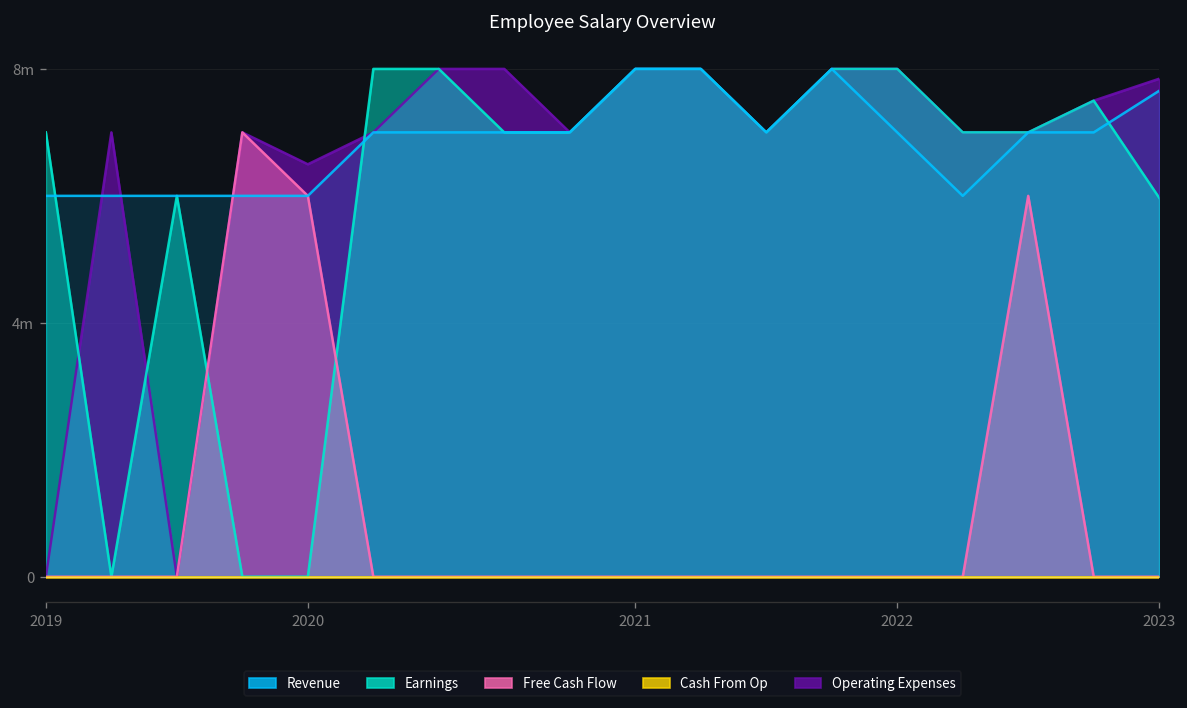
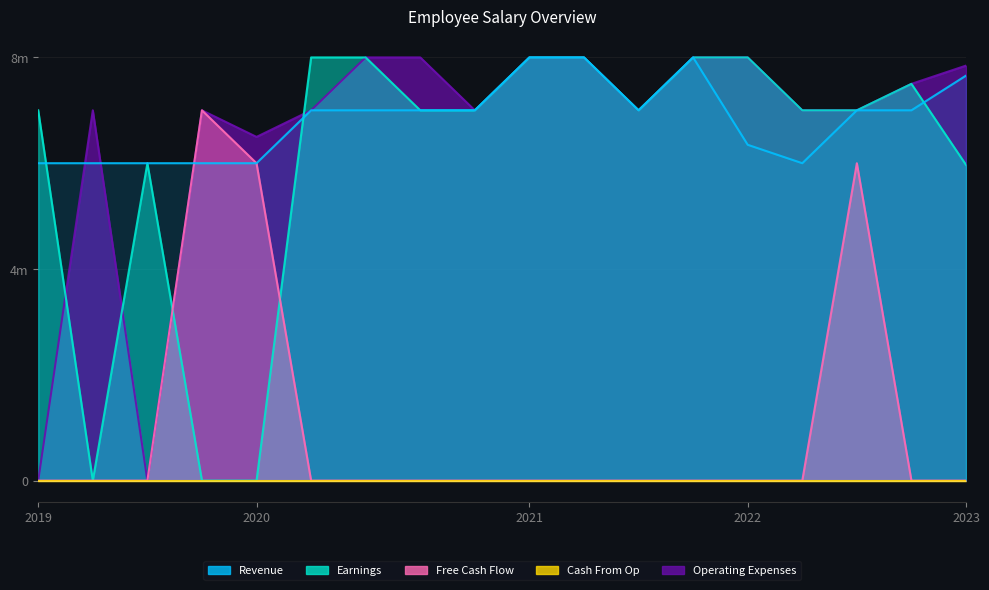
  {
    "Operating Expenses": {
      "2020": "6.5m",
      "2023": "7.8m"
    },
    "Earnings": {
      "2019": "7.0m",
      "2023": "6.0m"
    },
    "Revenue": {
      "2019": "6.0m",
-     "2022": "7.0m",
+     "2022": "6.3m",
      "2023": "7.7m"
    }
  }
